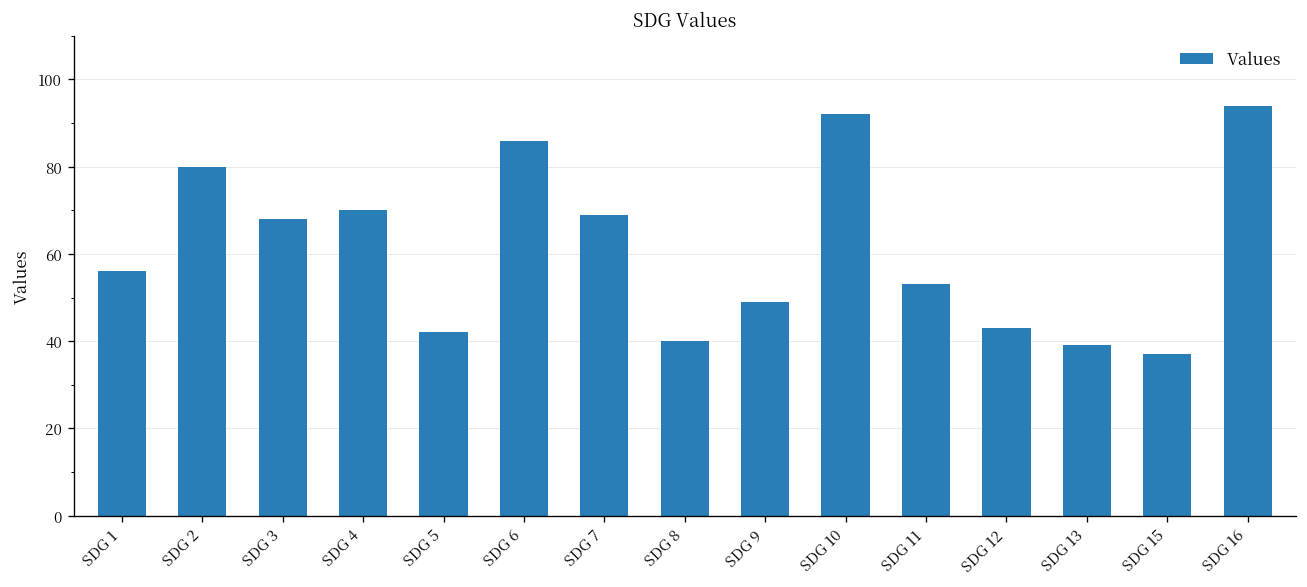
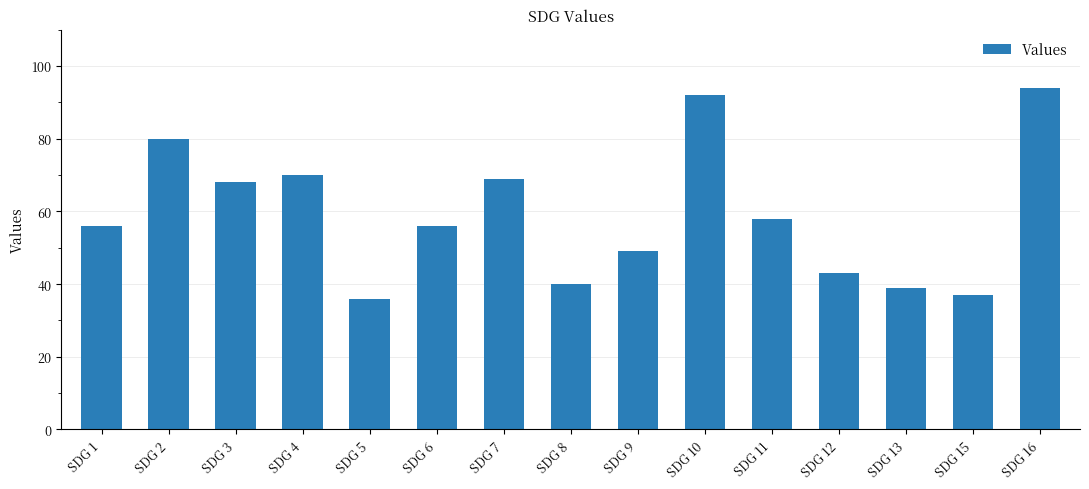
  {
    "SDG 1": 56,
    "SDG 2": 80,
    "SDG 3": 68,
    "SDG 4": 70,
-   "SDG 5": 42,
-   "SDG 6": 86,
+   "SDG 5": 36,
+   "SDG 6": 56,
    "SDG 7": 69,
    "SDG 8": 40,
    "SDG 9": 49,
    "SDG 10": 92,
-   "SDG 11": 53,
+   "SDG 11": 58,
    "SDG 12": 43,
    "SDG 13": 39,
    "SDG 15": 37,
    "SDG 16": 94
  }
